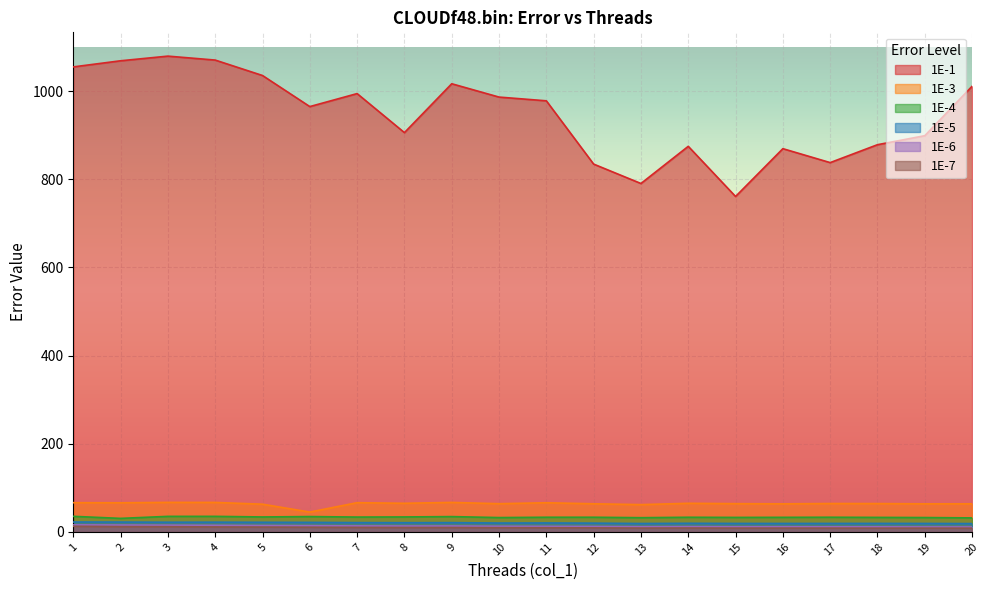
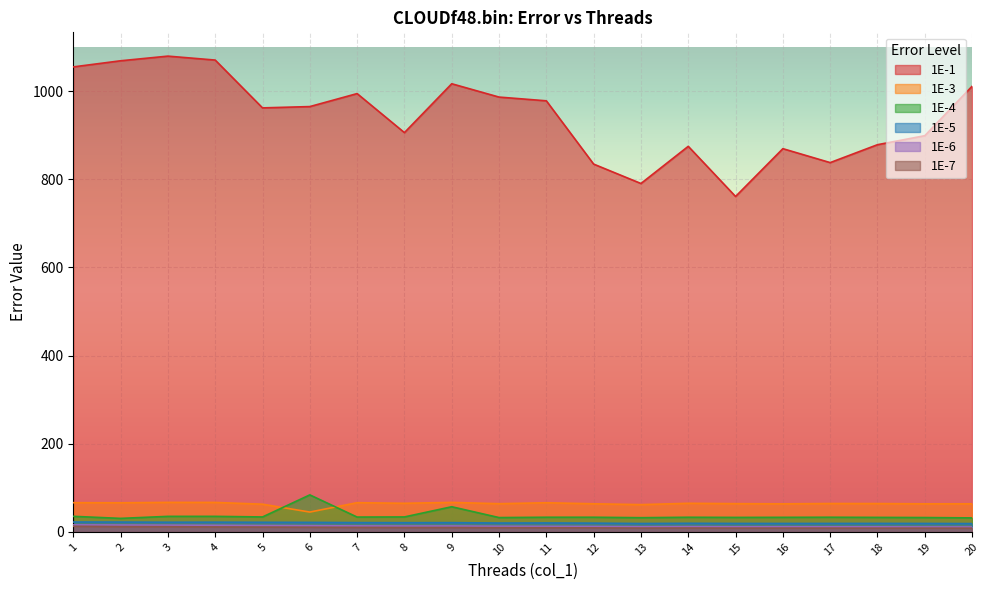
  {
    "1E-1": {
      "1": 1050,
      "2": 1070,
      "3": 1080,
      "4": 1070,
-     "5": 1040,
+     "5": 960,
      "6": 960,
      "7": 990,
      "8": 910,
      "9": 1020,
      "10": 990,
      "11": 980,
      "12": 830,
      "13": 790,
      "14": 870,
      "15": 760,
      "16": 870,
      "17": 840,
      "18": 880,
      "20": 1010
    },
    "1E-3": {
      "1": 70,
      "2": 70,
      "3": 70,
      "4": 70,
      "5": 60,
      "6": 40,
      "7": 70,
      "8": 60,
      "9": 70,
      "10": 60,
      "11": 70,
      "12": 60,
      "13": 60,
      "14": 60,
      "15": 60,
      "16": 60,
      "17": 60,
      "18": 60,
      "19": 60,
      "20": 60
    },
    "1E-4": {
      "1": 40,
      "2": 30,
      "3": 40,
      "4": 40,
      "5": 30,
-     "6": 30,
+     "6": 80,
      "7": 30,
      "8": 30,
-     "9": 30,
+     "9": 60,
      "10": 30,
      "11": 30,
      "12": 30,
      "13": 30,
      "14": 30,
      "15": 30,
      "16": 30,
      "17": 30,
      "18": 30,
      "19": 30,
      "20": 30
    },
    "1E-5": {
      "1": 20,
      "2": 20,
      "3": 20,
      "4": 20,
      "5": 20,
      "6": 20,
      "7": 20,
      "8": 20,
      "9": 20,
      "10": 20,
      "11": 20,
      "12": 20,
      "13": 20,
      "14": 20,
      "15": 20,
      "16": 20,
      "17": 20,
      "18": 20,
      "19": 20,
      "20": 20
    }
  }
